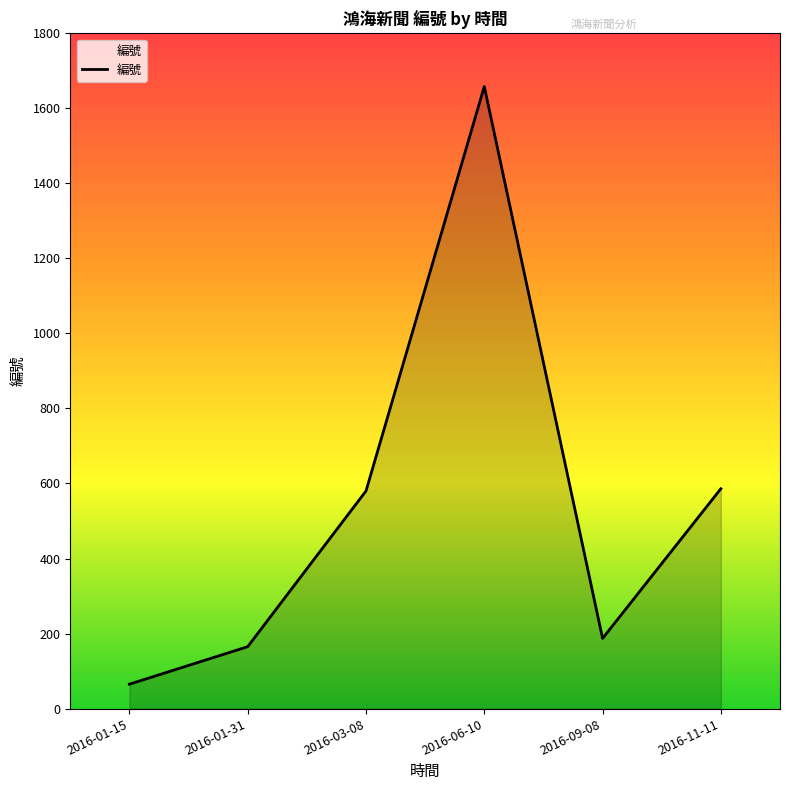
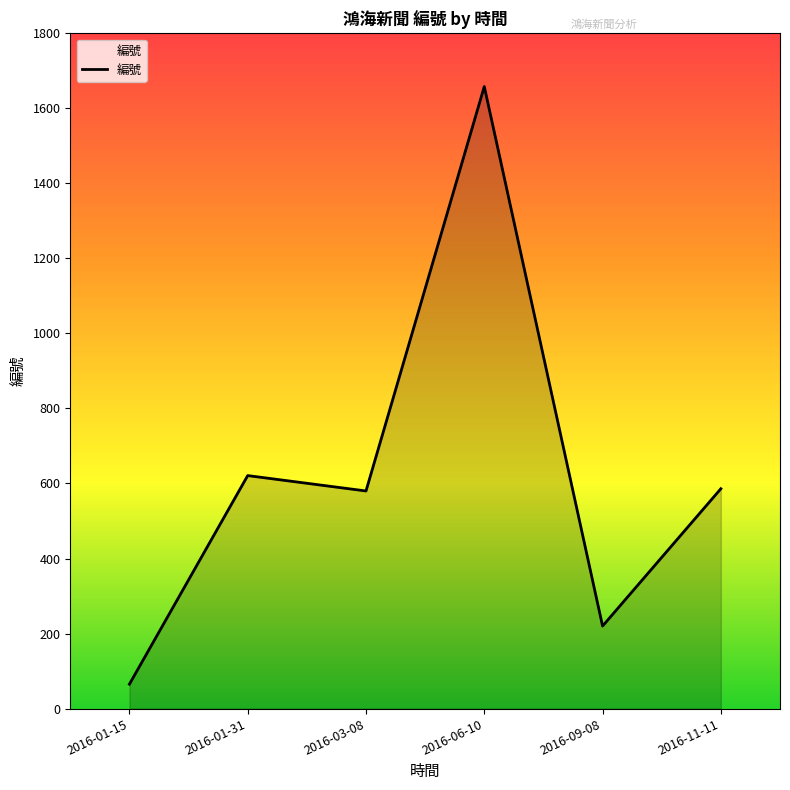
  {
    "2016-01-15": 70,
-   "2016-01-31": 170,
+   "2016-01-31": 620,
    "2016-03-08": 580,
    "2016-06-10": 1660,
-   "2016-09-08": 190,
+   "2016-09-08": 220,
    "2016-11-11": 590
  }
